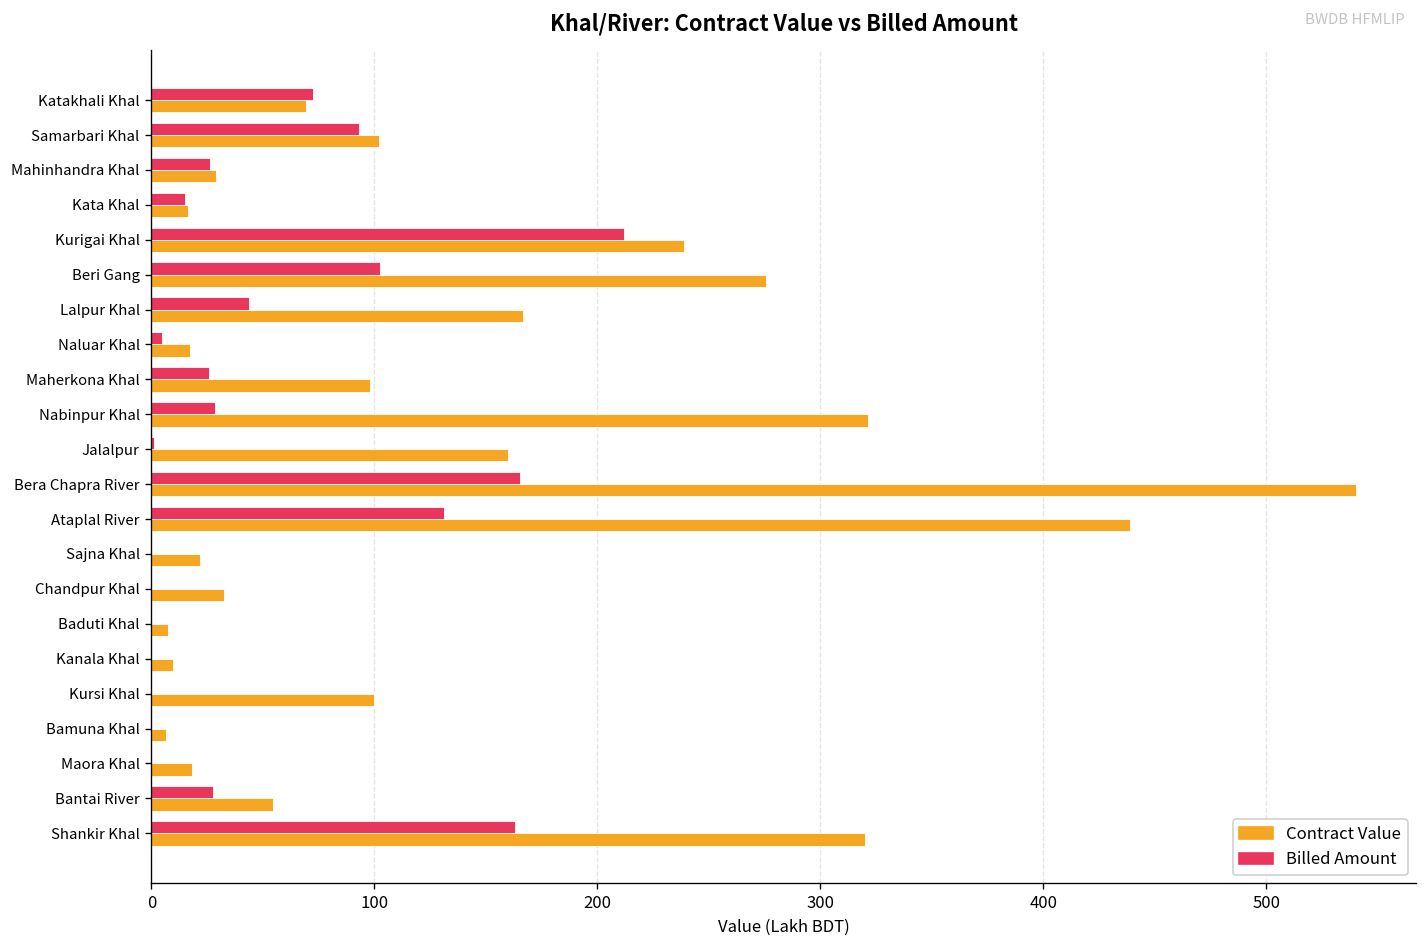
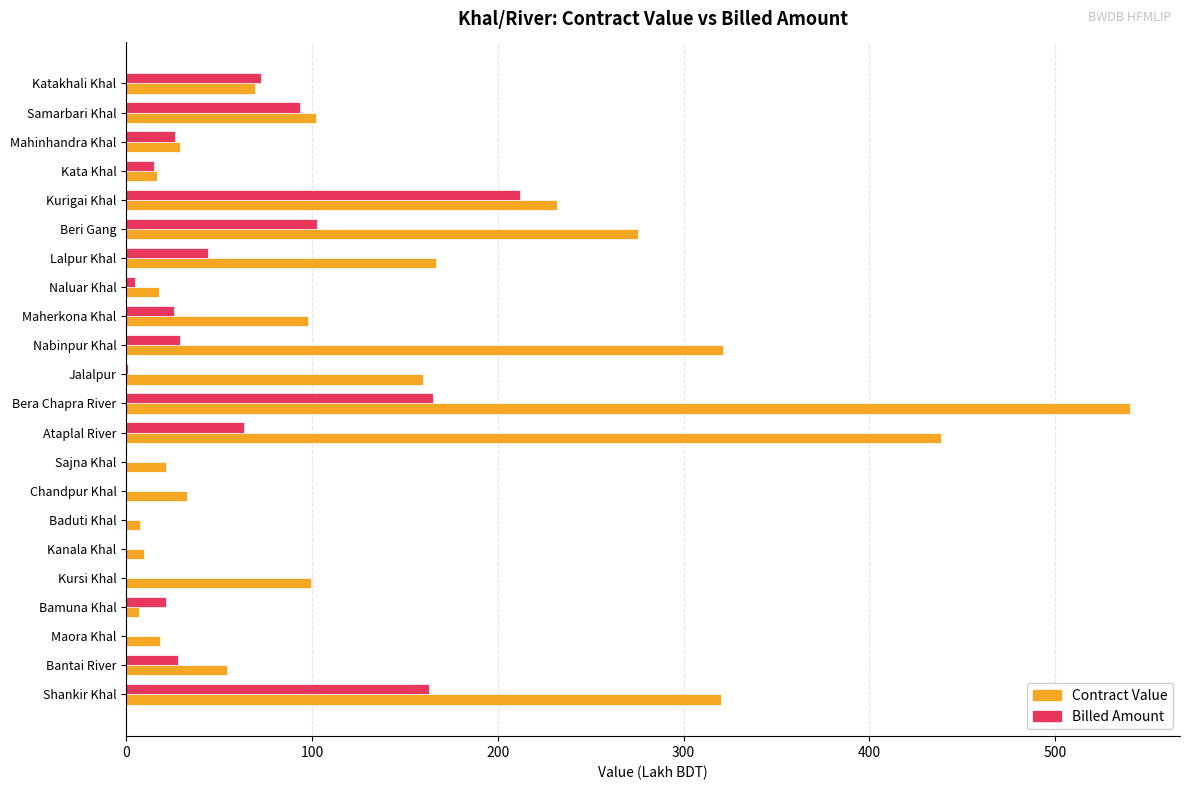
  {
    "Contract Value": {
      "Katakhali Khal": 70,
      "Samarbari Khal": 102,
      "Mahinhandra Khal": 29,
      "Kata Khal": 16,
-     "Kurigai Khal": 239,
+     "Kurigai Khal": 232,
      "Beri Gang": 276,
      "Lalpur Khal": 167,
      "Naluar Khal": 17,
      "Maherkona Khal": 98,
      "Nabinpur Khal": 321,
      "Jalalpur": 160,
      "Bera Chapra River": 540,
      "Ataplal River": 439,
      "Sajna Khal": 22,
      "Chandpur Khal": 33,
      "Baduti Khal": 8,
      "Kanala Khal": 10,
      "Kursi Khal": 100,
      "Bamuna Khal": 7,
      "Maora Khal": 18,
      "Bantai River": 54,
      "Shankir Khal": 320
    },
    "Billed Amount": {
      "Katakhali Khal": 73,
      "Samarbari Khal": 93,
      "Mahinhandra Khal": 26,
      "Kata Khal": 15,
      "Kurigai Khal": 212,
      "Beri Gang": 103,
      "Lalpur Khal": 44,
      "Naluar Khal": 5,
      "Maherkona Khal": 26,
      "Nabinpur Khal": 29,
      "Bera Chapra River": 165,
-     "Ataplal River": 131,
+     "Ataplal River": 64,
      "Sajna Khal": 0,
      "Chandpur Khal": 0,
      "Baduti Khal": 0,
      "Kanala Khal": 0,
      "Kursi Khal": 0,
-     "Bamuna Khal": 0,
+     "Bamuna Khal": 22,
      "Maora Khal": 0,
      "Bantai River": 28,
      "Shankir Khal": 163
    }
  }
